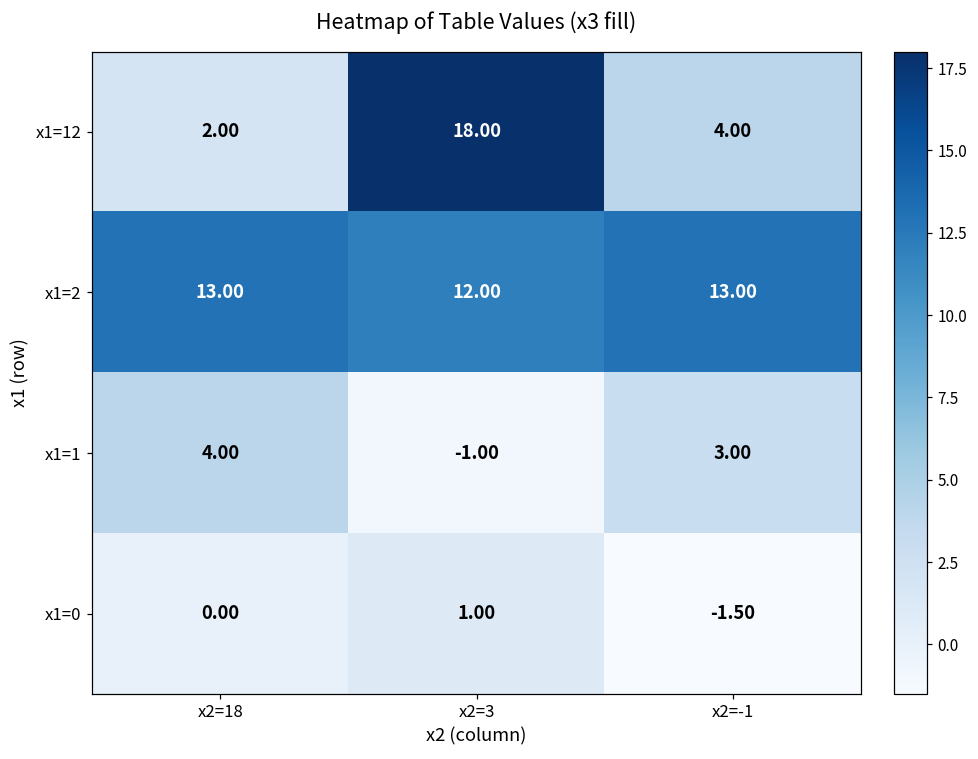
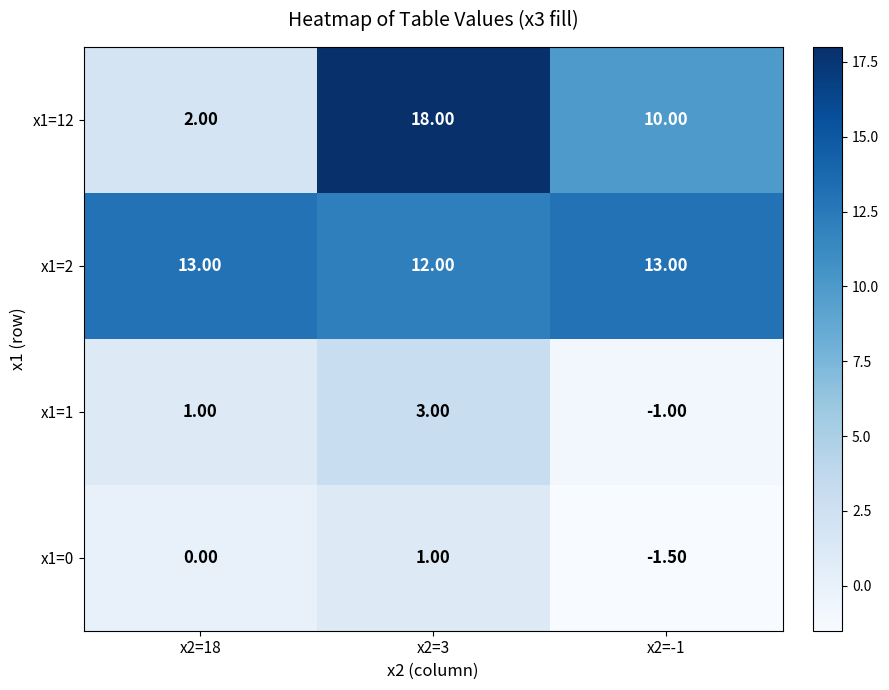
  {
    "x1=12": {
      "x2=18": 2.00,
      "x2=3": 18.00,
-     "x2=-1": 4.00
+     "x2=-1": 10.00
    },
    "x1=2": {
      "x2=18": 13.00,
      "x2=3": 12.00,
      "x2=-1": 13.00
    },
    "x1=1": {
-     "x2=18": 4.00,
-     "x2=3": -1.00,
-     "x2=-1": 3.00
+     "x2=18": 1.00,
+     "x2=3": 3.00,
+     "x2=-1": -1.00
    },
    "x1=0": {
      "x2=18": 0.00,
      "x2=3": 1.00,
      "x2=-1": -1.50
    }
  }
